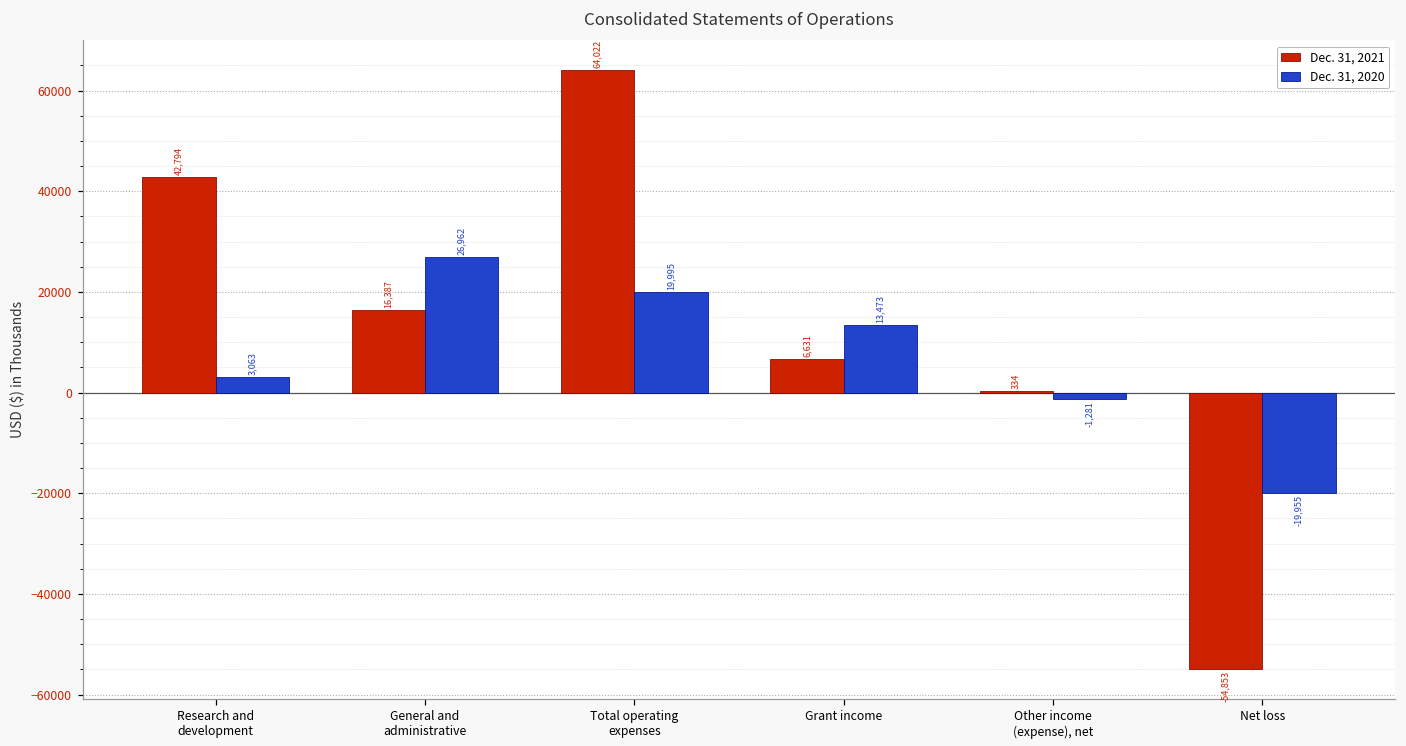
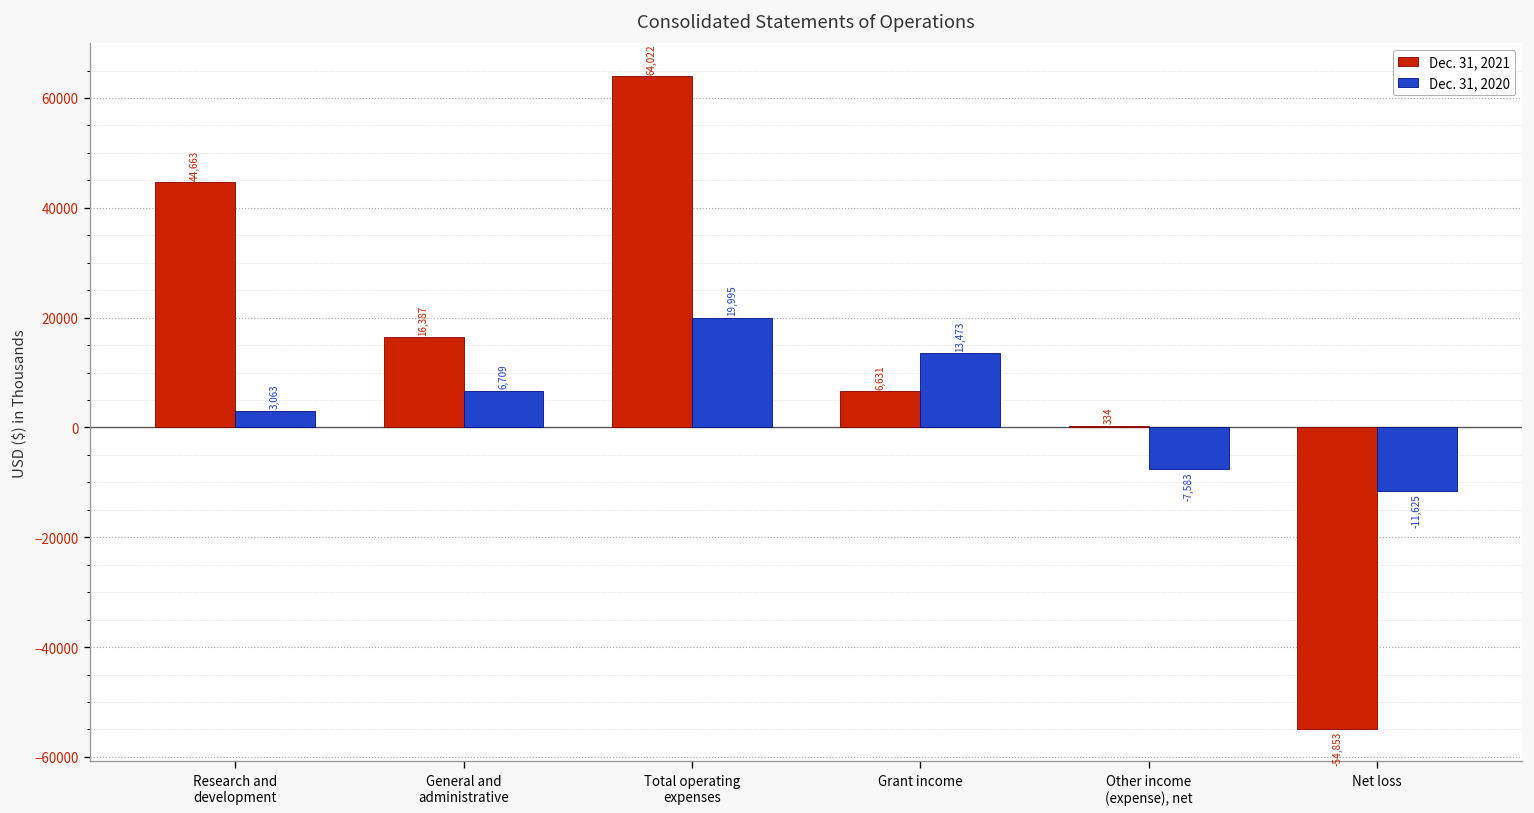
  {
    "Dec. 31, 2021": {
-     "Research and development": "42,794",
+     "Research and development": "44,663",
      "General and administrative": "16,387",
      "Total operating expenses": "64,022",
      "Grant income": "6,631",
      "Other income (expense), net": "334",
      "Net loss": "-54,853"
    },
    "Dec. 31, 2020": {
      "Research and development": "3,063",
-     "General and administrative": "26,962",
+     "General and administrative": "6,709",
      "Total operating expenses": "19,995",
      "Grant income": "13,473",
-     "Other income (expense), net": "-1,281",
-     "Net loss": "-19,955"
+     "Other income (expense), net": "-7,583",
+     "Net loss": "-11,625"
    }
  }
